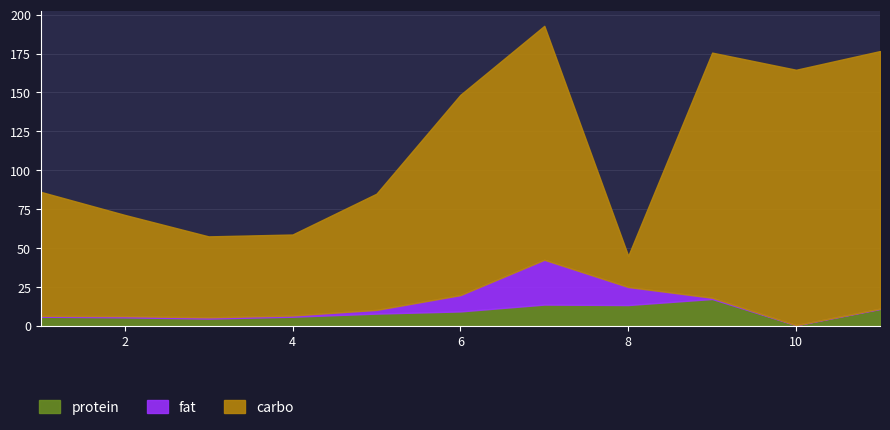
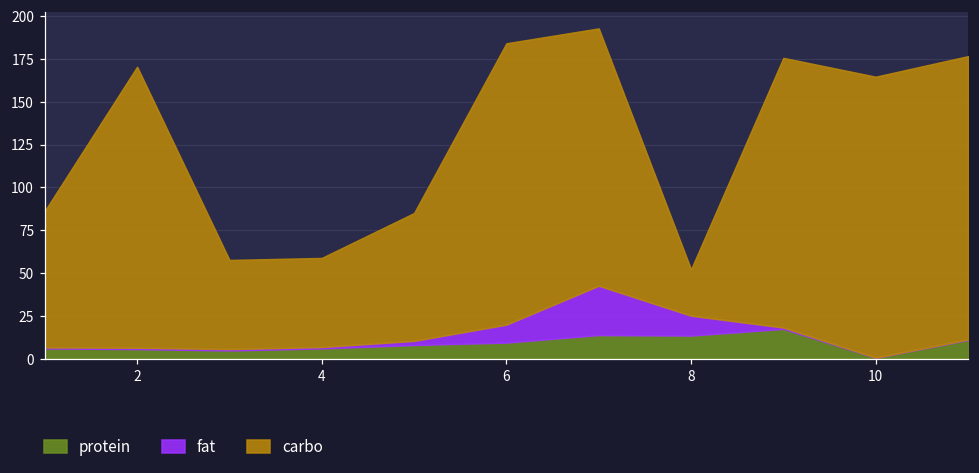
  {
    "protein": {
      "6": 9,
      "8": 14
    },
    "fat": {
      "6": 10,
      "8": 12
    },
    "carbo": {
-     "2": 65,
+     "2": 164,
      "4": 52,
-     "6": 129,
-     "8": 20,
+     "6": 164,
+     "8": 27,
      "10": 164
    }
  }
